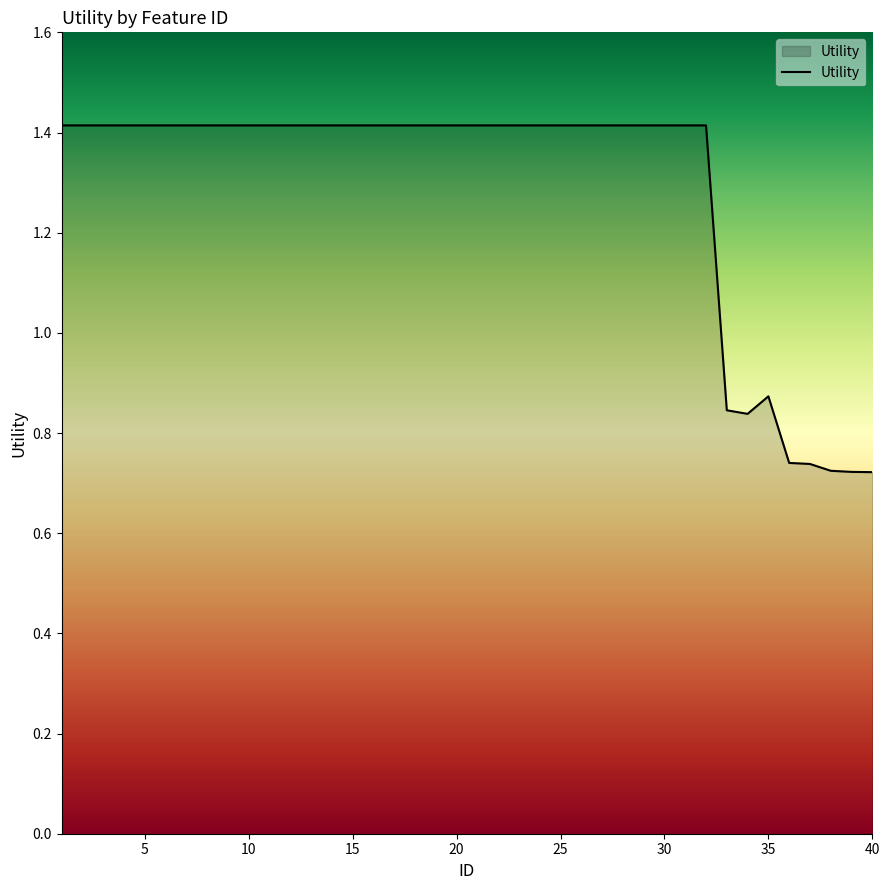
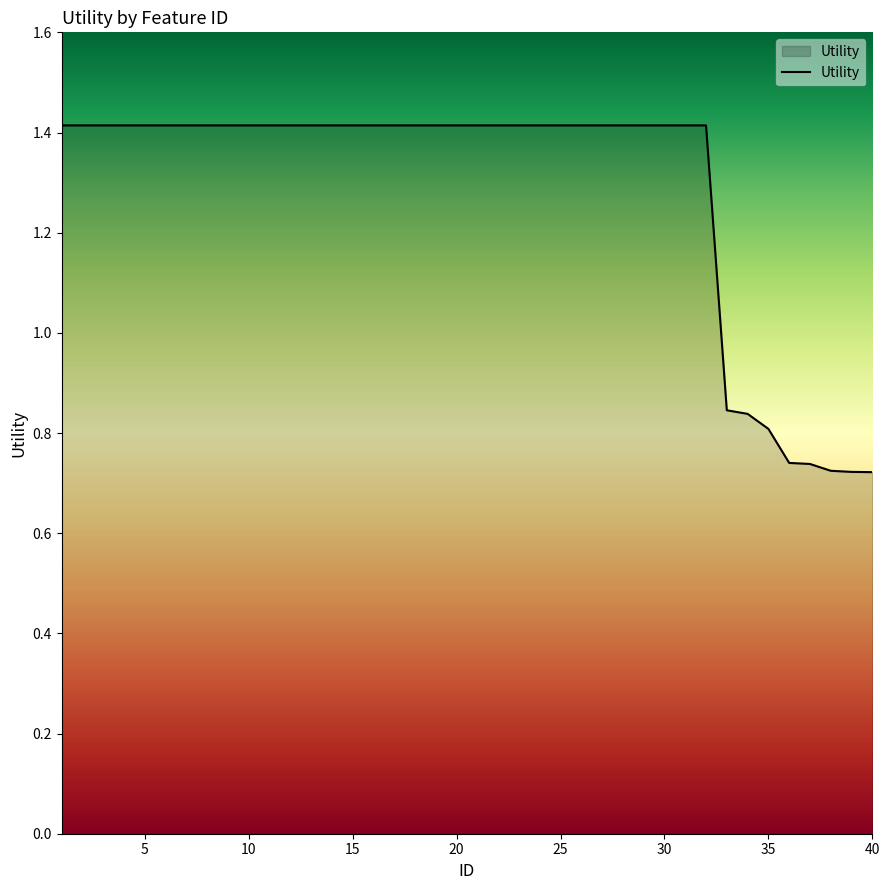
  {
    "5": 1.41,
    "10": 1.41,
    "15": 1.41,
    "20": 1.41,
    "25": 1.41,
    "30": 1.41,
-   "35": 0.87,
+   "35": 0.81,
    "40": 0.72
  }
